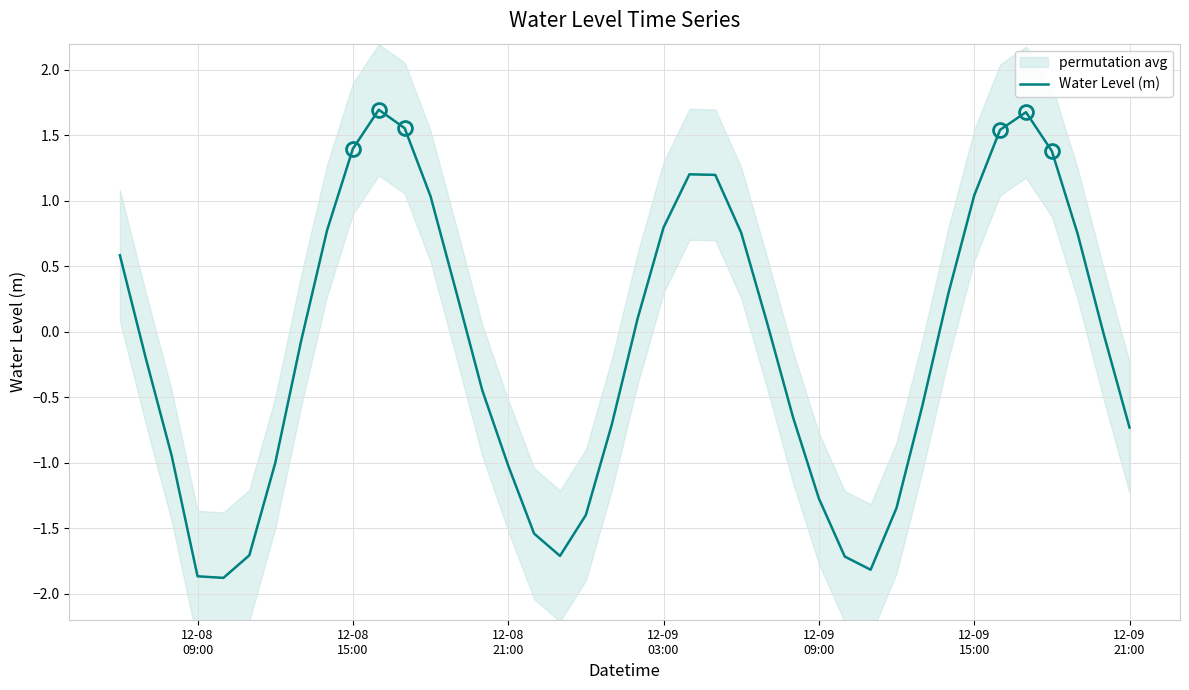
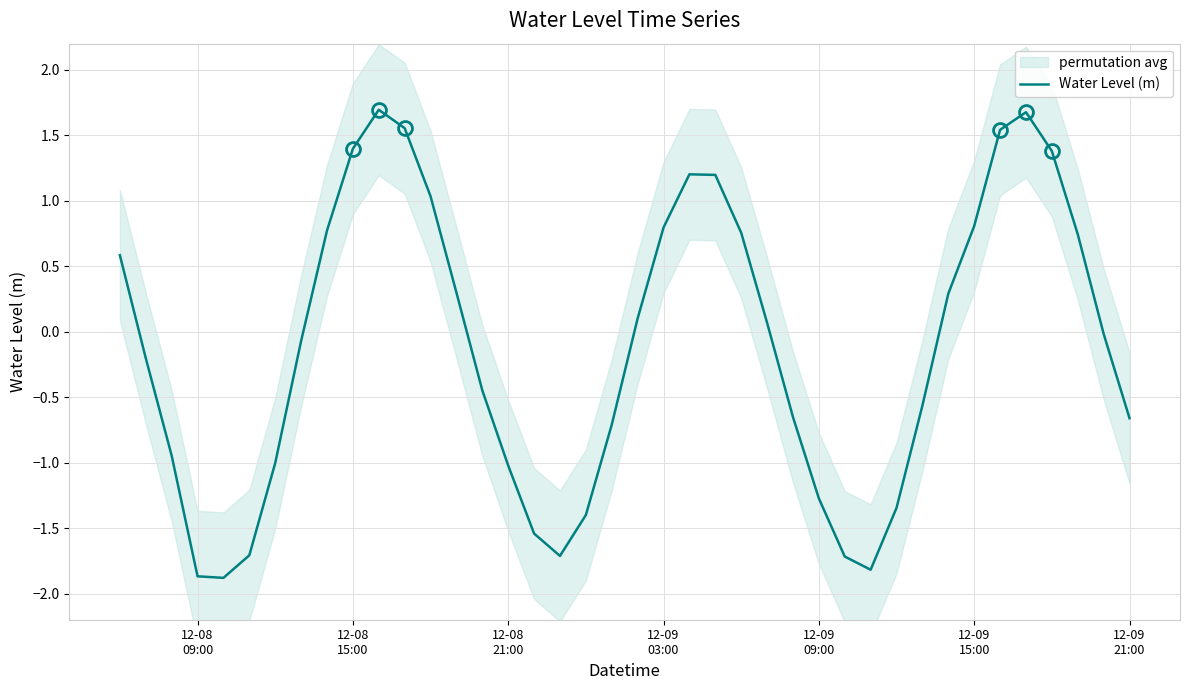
  {
    "Water Level (m)": {
      "12-08 09:00": -1.87,
      "12-08 21:00": -1.02,
      "12-09 03:00": 0.80,
      "12-09 09:00": -1.27,
-     "12-09 15:00": 1.04,
-     "12-09 21:00": -0.73
+     "12-09 15:00": 0.81,
+     "12-09 21:00": -0.66
    }
  }
